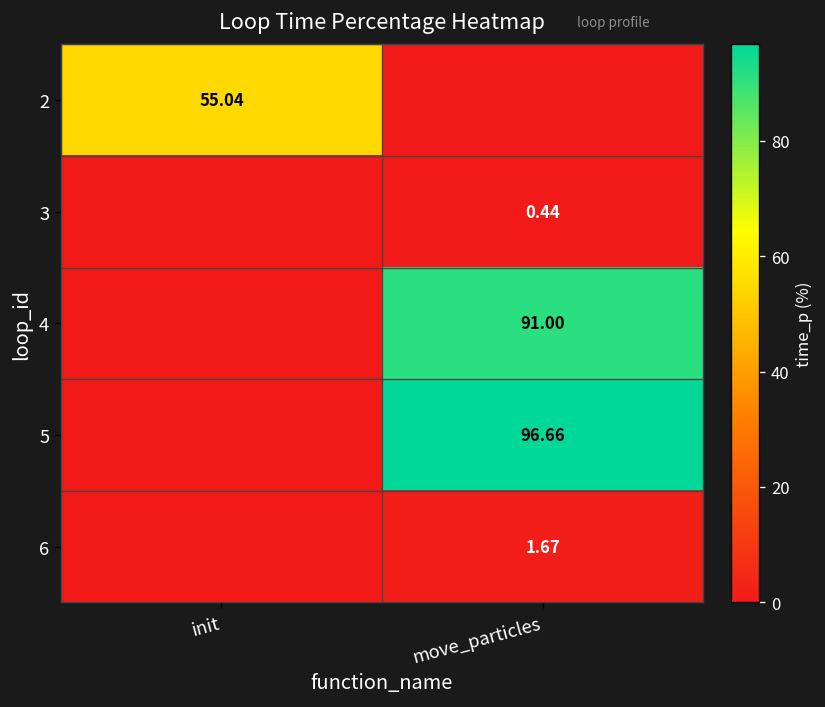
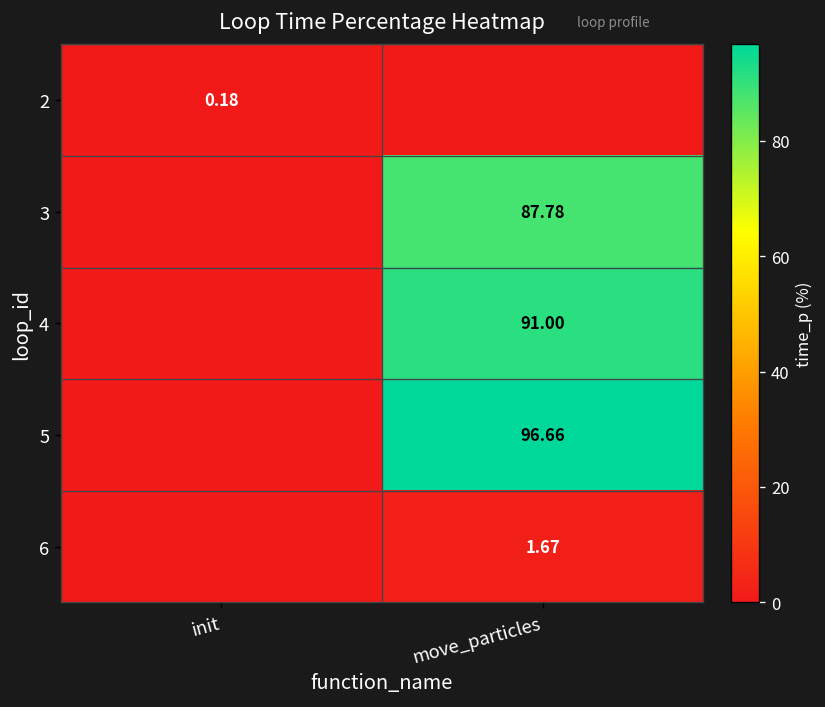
  {
    "2": {
-     "init": 55.04
+     "init": 0.18
    },
    "3": {
-     "move_particles": 0.44
+     "move_particles": 87.78
    },
    "4": {
      "move_particles": 91.00
    },
    "5": {
      "move_particles": 96.66
    },
    "6": {
      "move_particles": 1.67
    }
  }
